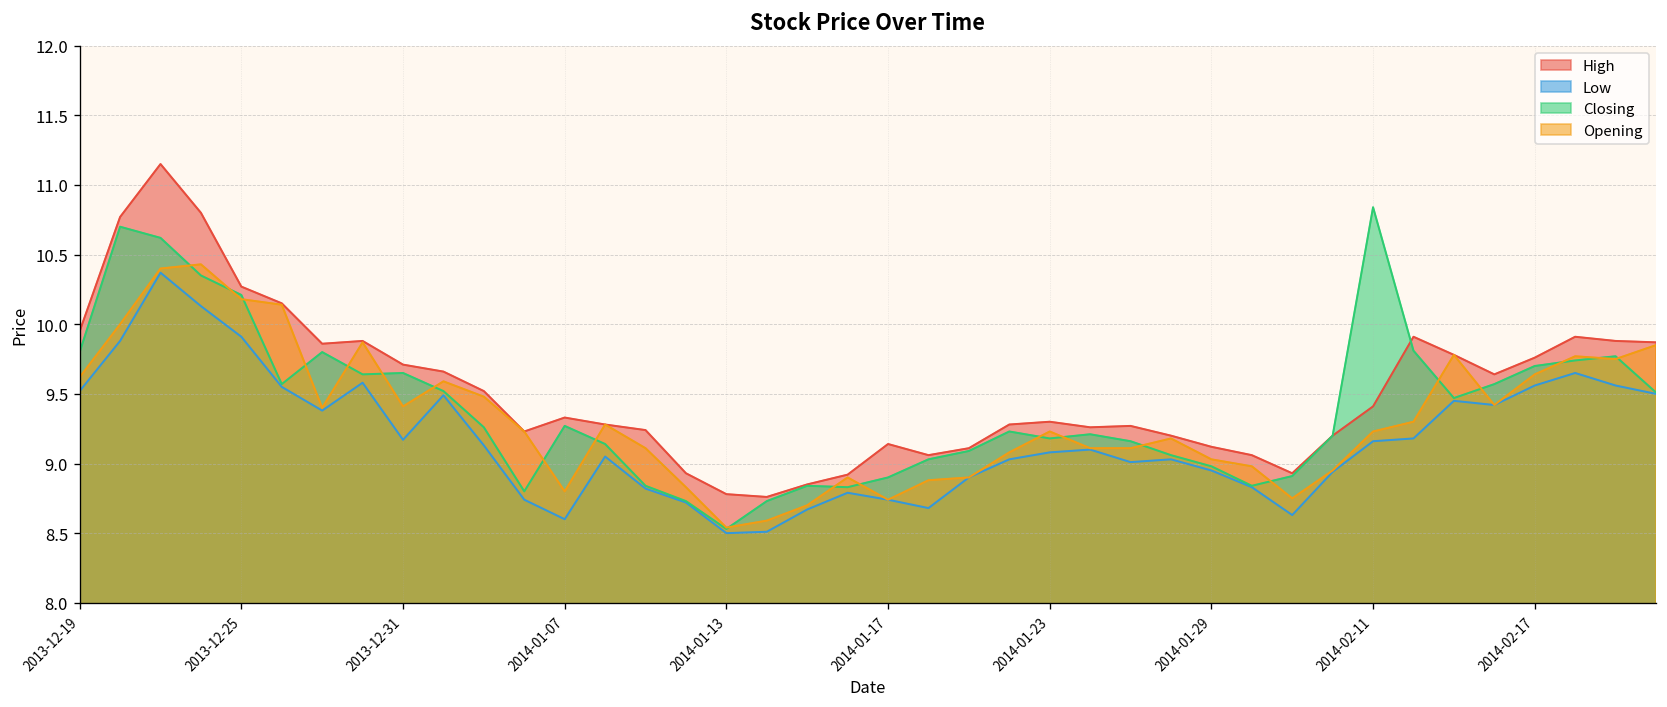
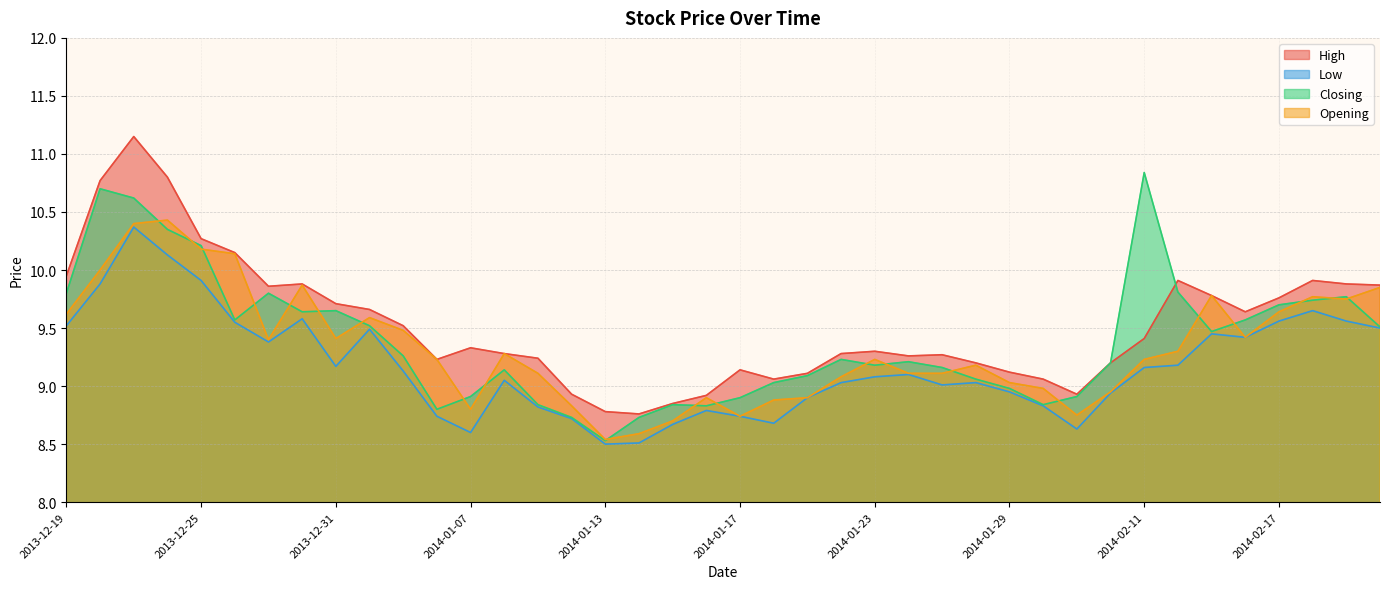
  {
    "High": {
      "2013-12-19": 9.95,
      "2013-12-25": 10.27,
      "2013-12-31": 9.71,
      "2014-01-07": 9.33,
      "2014-01-13": 8.78,
      "2014-01-17": 9.14,
      "2014-01-23": 9.30,
      "2014-01-29": 9.12,
      "2014-02-11": 9.41,
      "2014-02-17": 9.76
    },
    "Low": {
      "2013-12-19": 9.52,
      "2013-12-25": 9.91,
      "2013-12-31": 9.17,
      "2014-01-07": 8.60,
      "2014-01-13": 8.50,
      "2014-01-23": 9.08,
      "2014-01-29": 8.95,
      "2014-02-11": 9.16,
      "2014-02-17": 9.56
    },
    "Closing": {
      "2013-12-19": 9.80,
      "2013-12-25": 10.21,
      "2013-12-31": 9.65,
-     "2014-01-07": 9.27,
+     "2014-01-07": 8.91,
      "2014-01-17": 8.90,
      "2014-01-23": 9.18,
      "2014-01-29": 8.98,
      "2014-02-11": 10.84,
      "2014-02-17": 9.70
    },
    "Opening": {
      "2013-12-19": 9.62,
      "2013-12-25": 10.18,
      "2013-12-31": 9.41,
      "2014-01-07": 8.80,
      "2014-01-23": 9.23,
      "2014-01-29": 9.03,
      "2014-02-11": 9.23,
      "2014-02-17": 9.64
    }
  }
